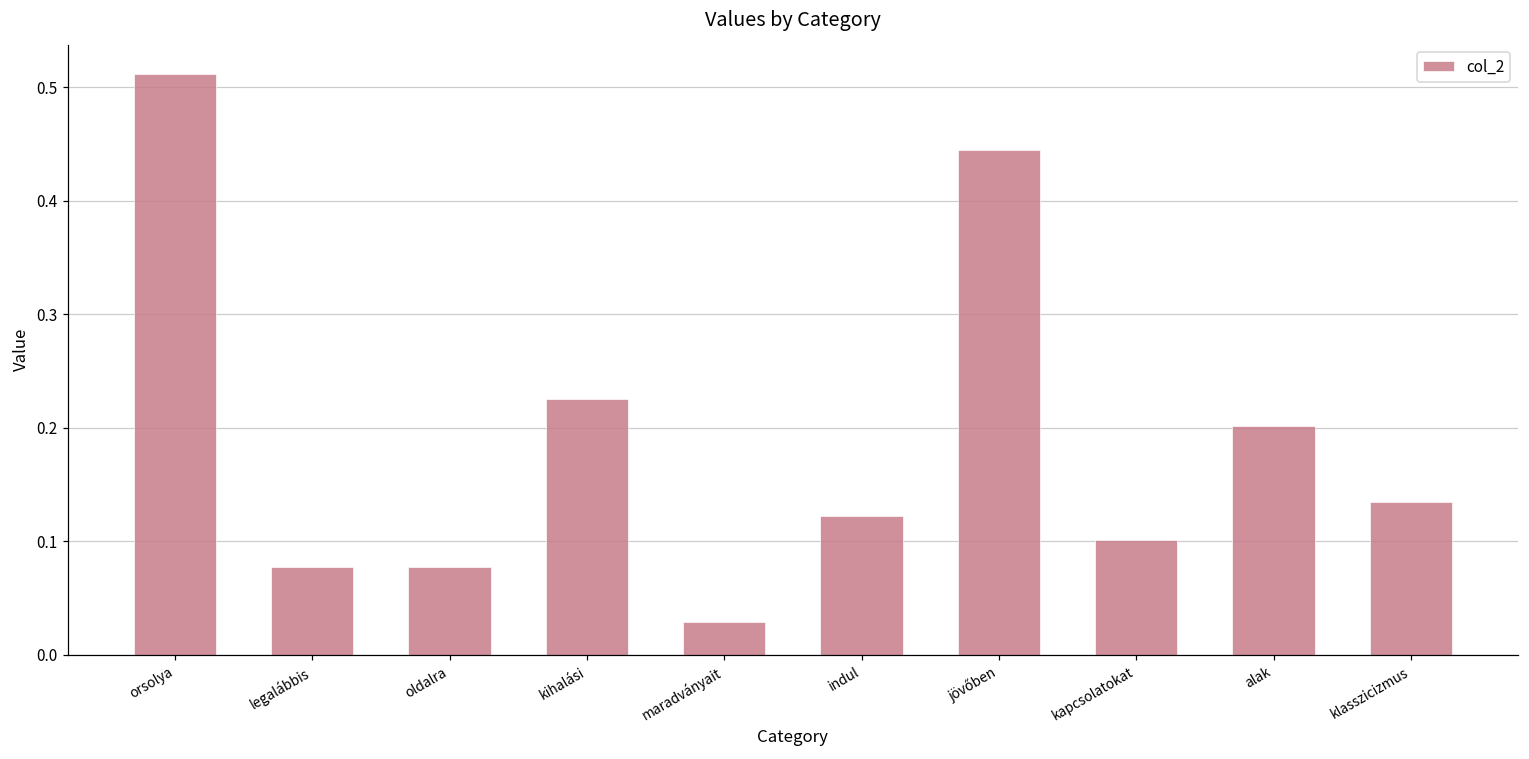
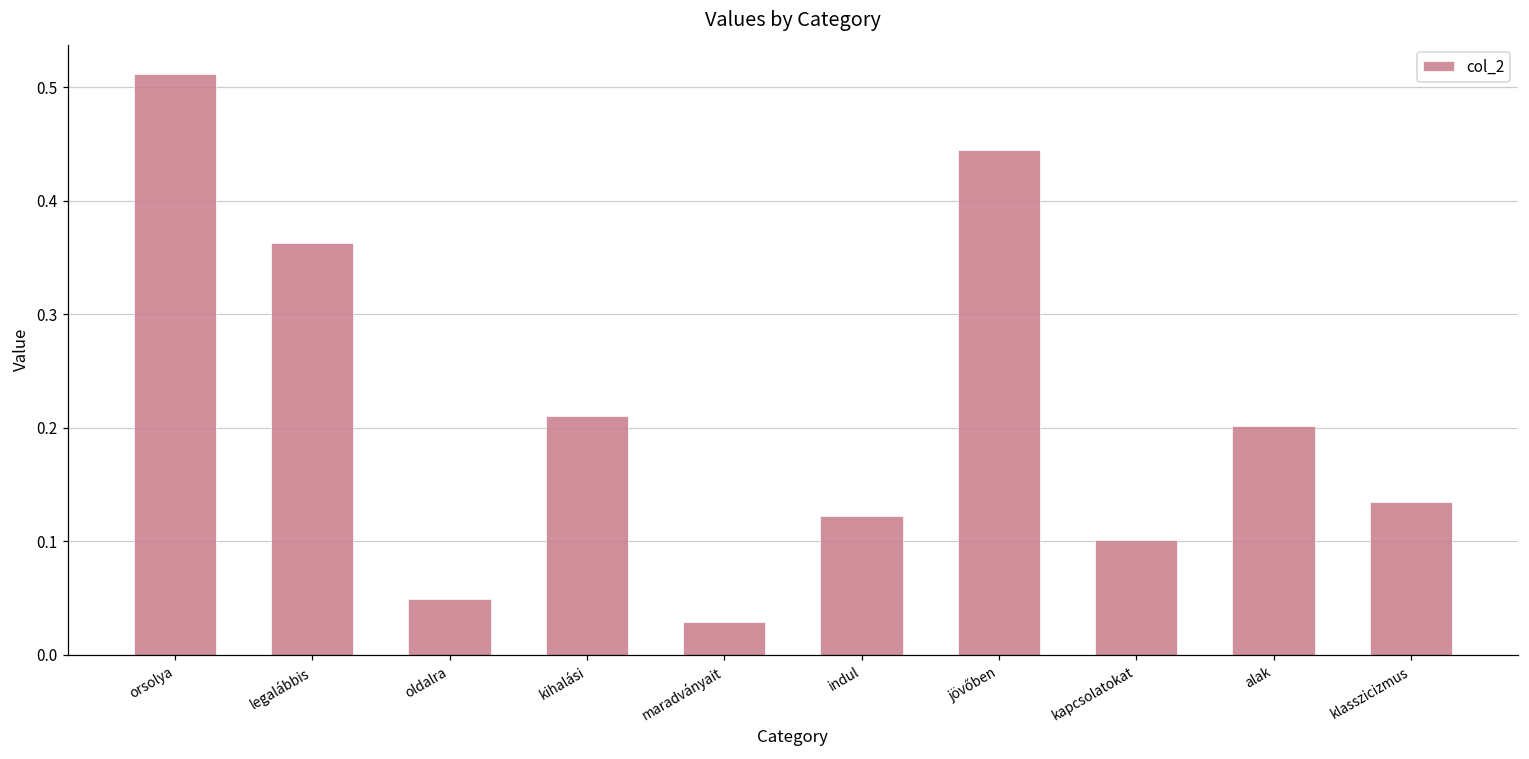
  {
    "orsolya": 0.512,
-   "legalábbis": 0.077,
-   "oldalra": 0.077,
-   "kihalási": 0.225,
+   "legalábbis": 0.363,
+   "oldalra": 0.049,
+   "kihalási": 0.210,
    "maradványait": 0.029,
    "indul": 0.122,
    "jövőben": 0.445,
    "kapcsolatokat": 0.101,
    "alak": 0.202,
    "klasszicizmus": 0.134
  }
